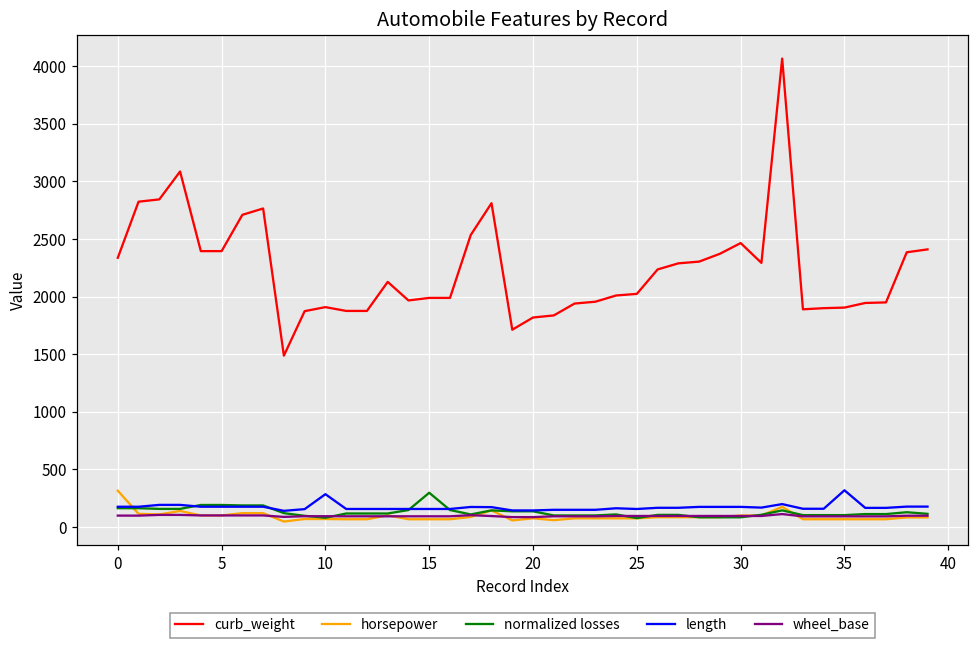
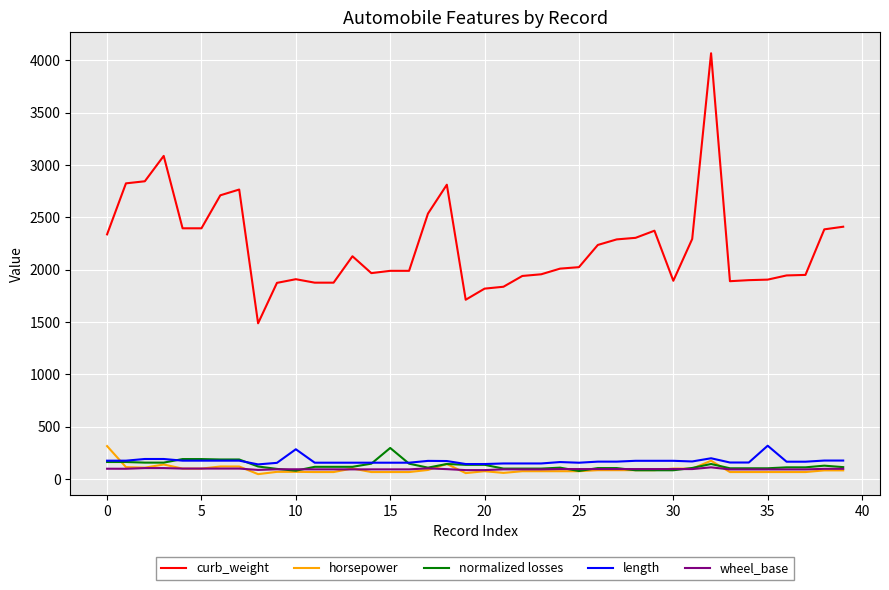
  {
    "curb_weight": {
      "0": 2340,
      "5": 2400,
      "10": 1910,
      "15": 1990,
      "20": 1820,
      "25": 2020,
-     "30": 2470,
+     "30": 1890,
      "35": 1910
    },
    "horsepower": {
      "0": 320,
      "15": 70,
      "35": 70
    },
    "normalized losses": {
      "15": 300
    },
    "length": {
      "10": 290,
      "15": 160,
      "25": 160,
      "30": 180,
      "35": 320
    },
    "wheel_base": {
      "0": 100,
      "15": 90
    }
  }
